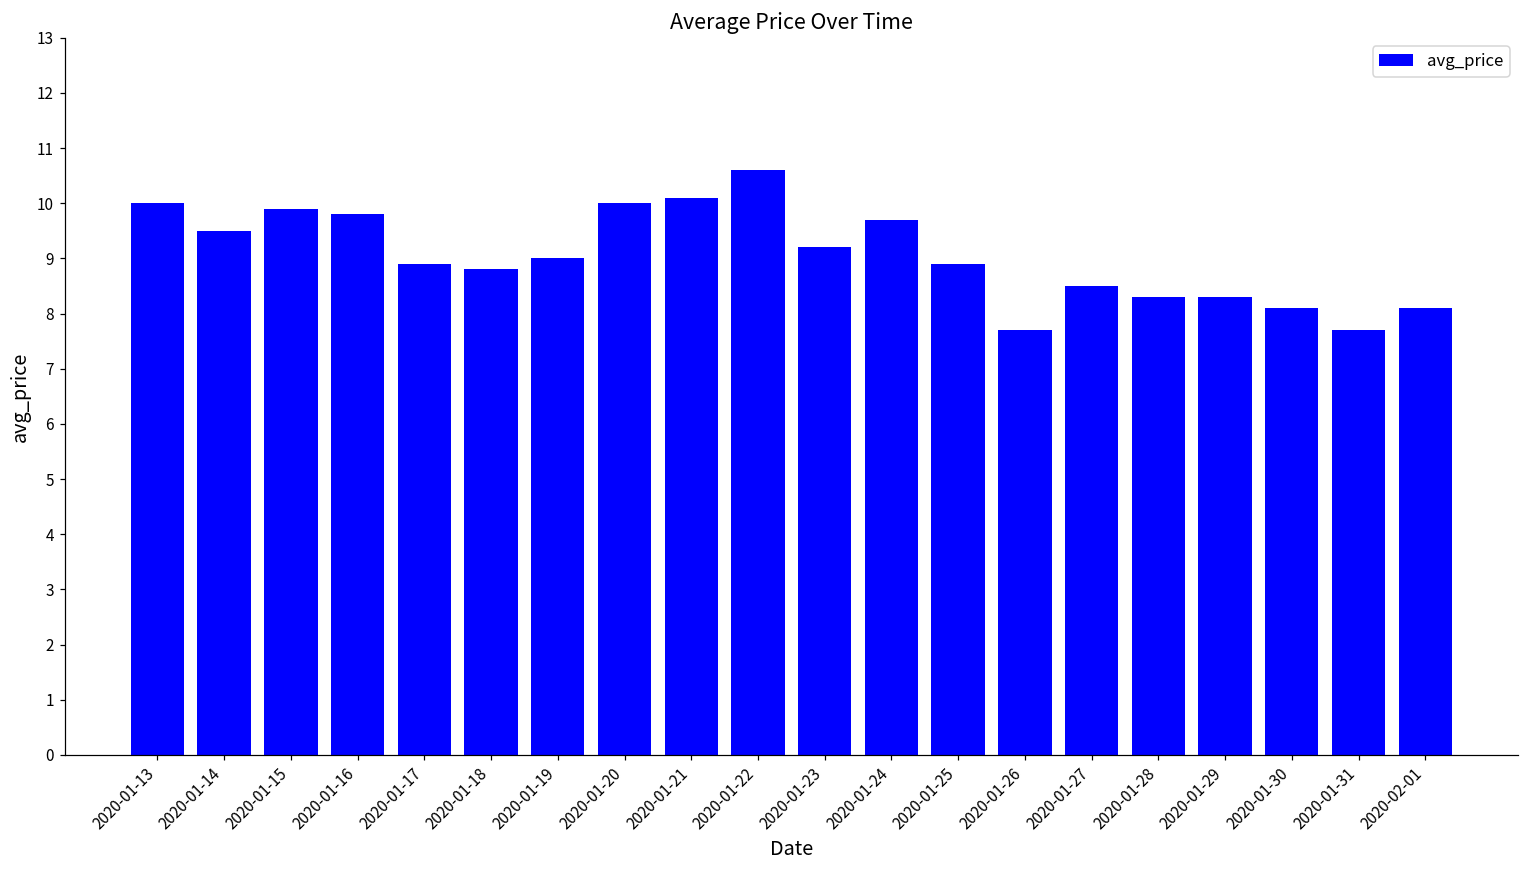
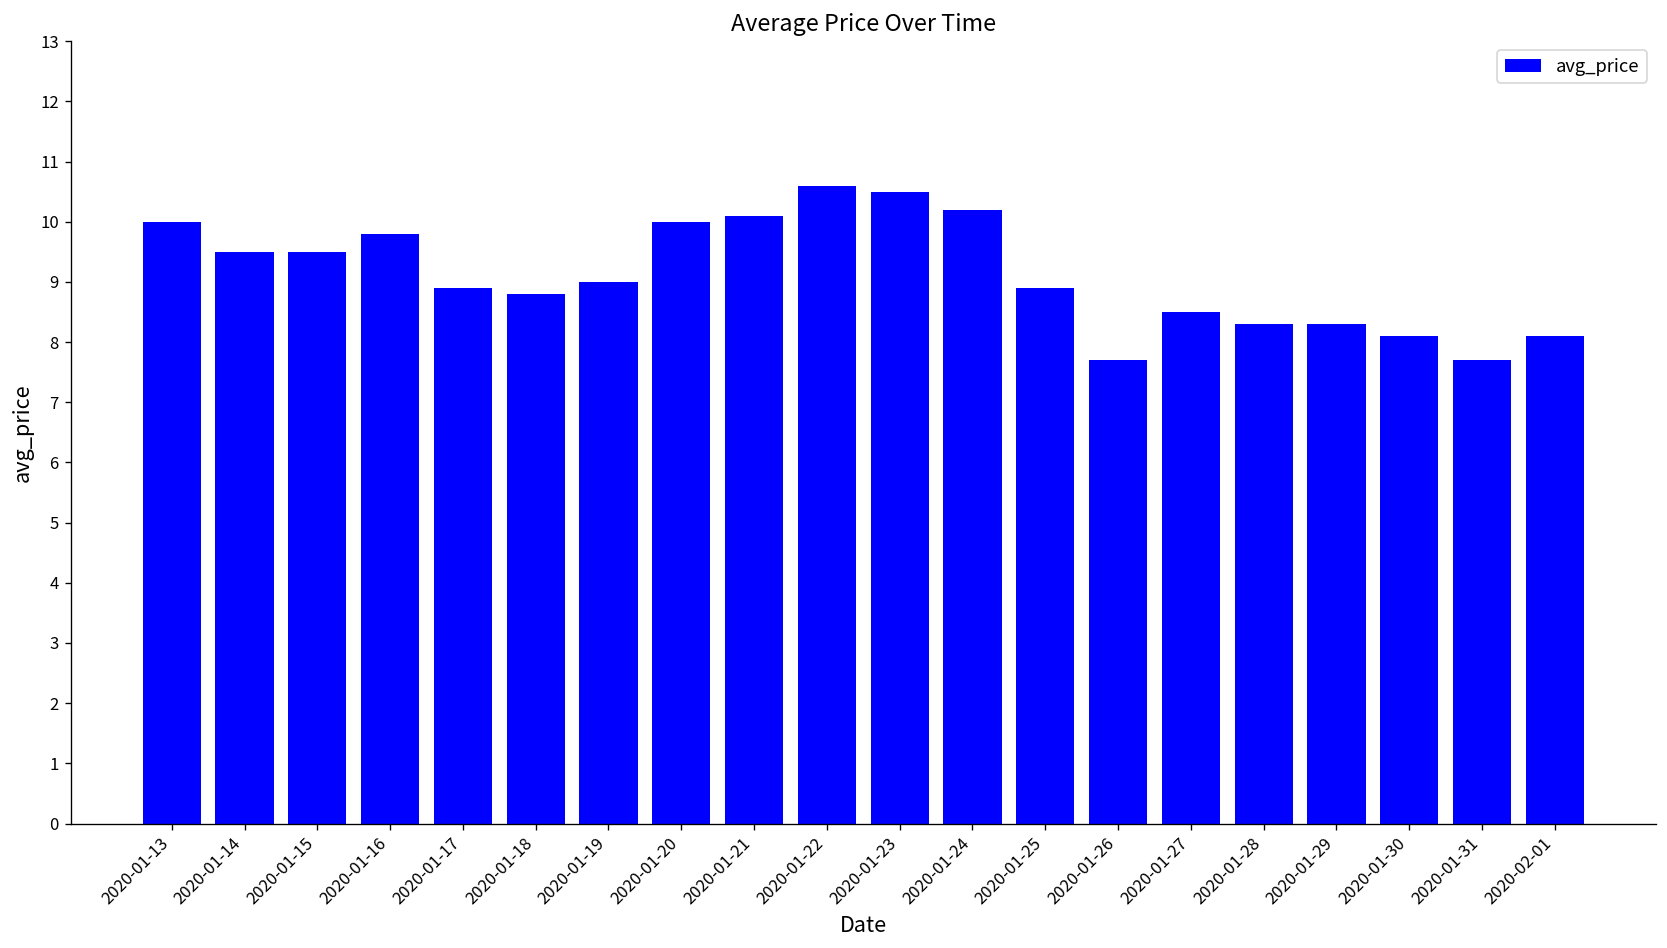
  {
    "2020-01-13": 10.0,
    "2020-01-14": 9.5,
-   "2020-01-15": 9.9,
+   "2020-01-15": 9.5,
    "2020-01-16": 9.8,
    "2020-01-17": 8.9,
    "2020-01-18": 8.8,
    "2020-01-19": 9.0,
    "2020-01-20": 10.0,
    "2020-01-21": 10.1,
    "2020-01-22": 10.6,
-   "2020-01-23": 9.2,
-   "2020-01-24": 9.7,
+   "2020-01-23": 10.5,
+   "2020-01-24": 10.2,
    "2020-01-25": 8.9,
    "2020-01-26": 7.7,
    "2020-01-27": 8.5,
    "2020-01-28": 8.3,
    "2020-01-29": 8.3,
    "2020-01-30": 8.1,
    "2020-01-31": 7.7,
    "2020-02-01": 8.1
  }
